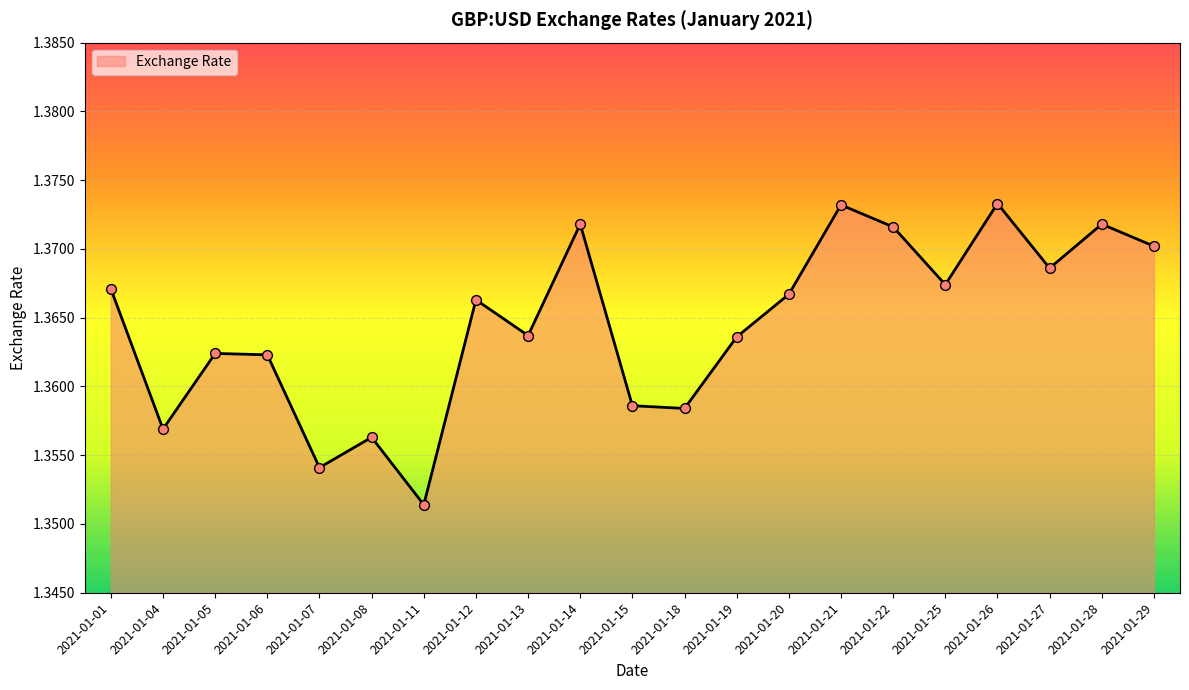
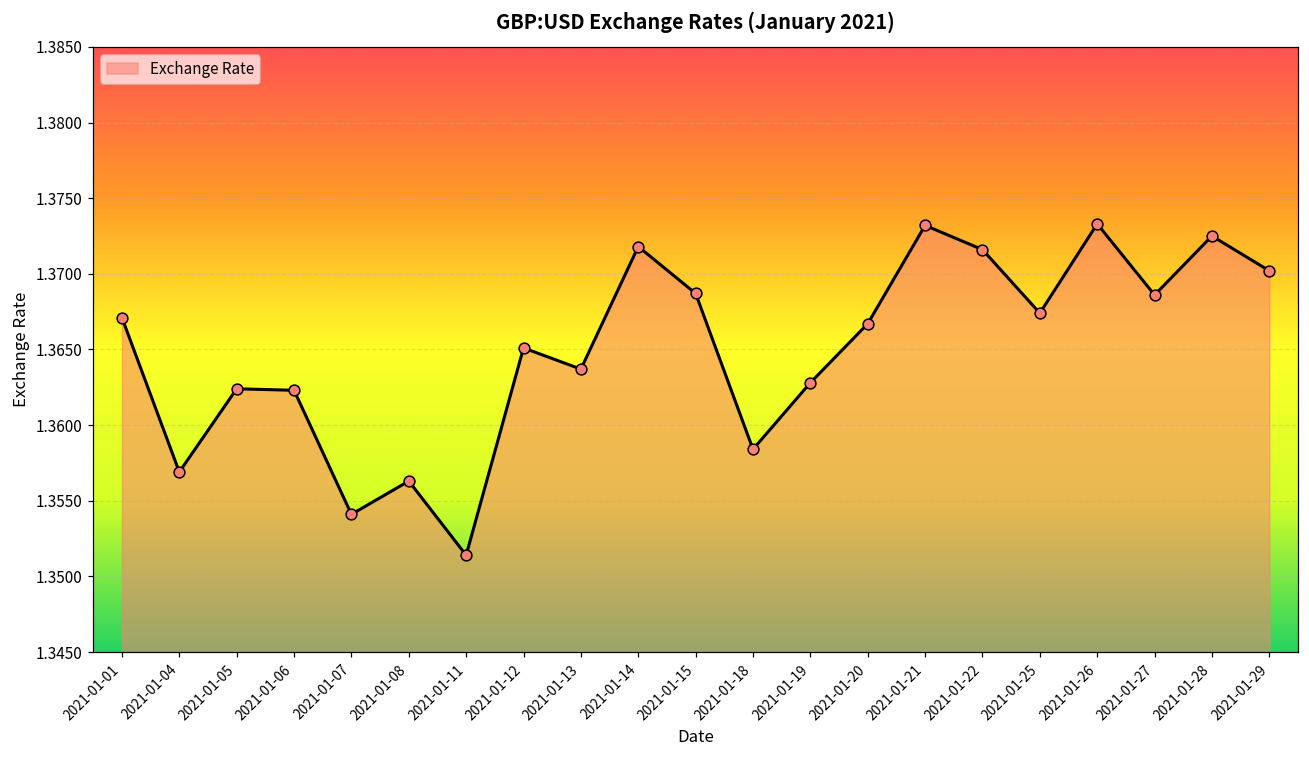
  {
    "2021-01-01": 1.3671,
    "2021-01-04": 1.3569,
    "2021-01-05": 1.3624,
    "2021-01-06": 1.3623,
    "2021-01-07": 1.3541,
    "2021-01-08": 1.3563,
    "2021-01-11": 1.3514,
-   "2021-01-12": 1.3663,
+   "2021-01-12": 1.3651,
    "2021-01-13": 1.3637,
    "2021-01-14": 1.3718,
-   "2021-01-15": 1.3586,
+   "2021-01-15": 1.3687,
    "2021-01-18": 1.3584,
-   "2021-01-19": 1.3636,
+   "2021-01-19": 1.3628,
    "2021-01-20": 1.3667,
    "2021-01-21": 1.3732,
    "2021-01-22": 1.3716,
    "2021-01-25": 1.3674,
    "2021-01-26": 1.3733,
    "2021-01-27": 1.3686,
-   "2021-01-28": 1.3718,
+   "2021-01-28": 1.3725,
    "2021-01-29": 1.3702
  }
